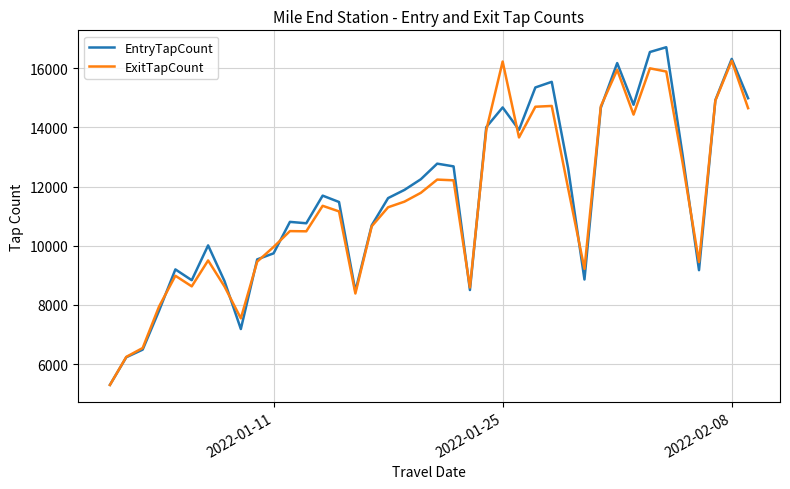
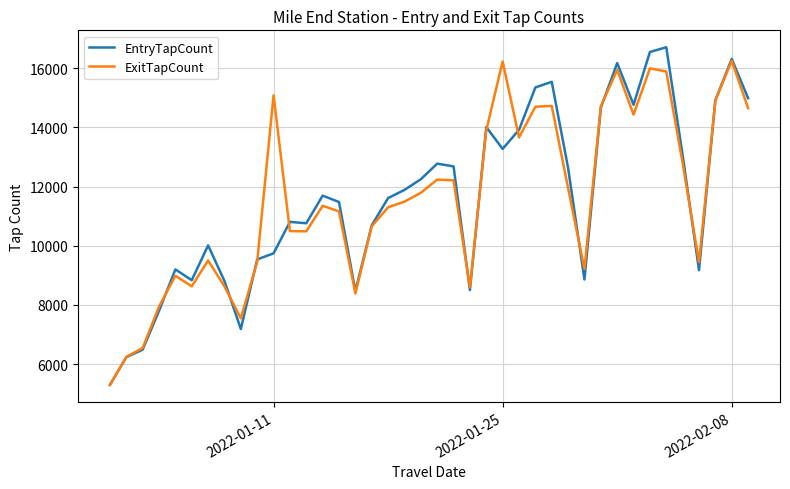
  {
    "EntryTapCount": {
      "2022-01-11": 9700,
-     "2022-01-25": 14700
+     "2022-01-25": 13300
    },
    "ExitTapCount": {
-     "2022-01-11": 10000,
+     "2022-01-11": 15100,
      "2022-01-25": 16200
    }
  }
